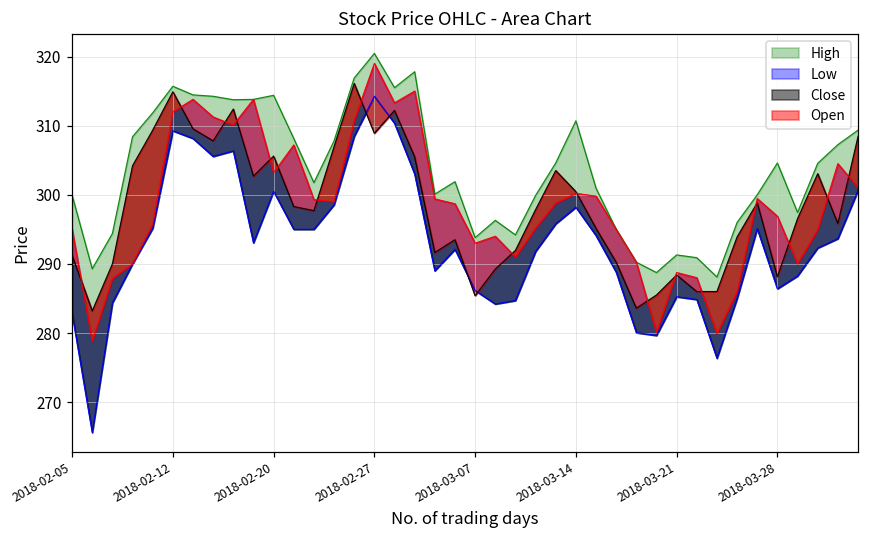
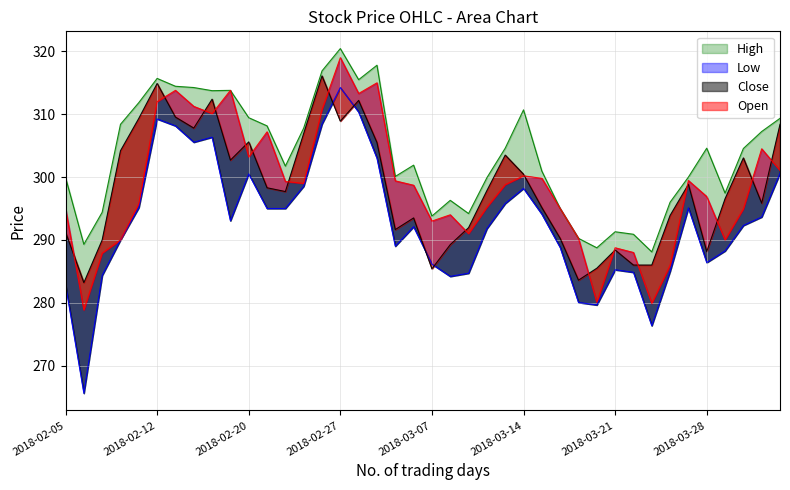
  {
    "High": {
      "2018-02-05": 300,
      "2018-02-12": 316,
-     "2018-02-20": 314,
+     "2018-02-20": 309,
      "2018-02-27": 320,
      "2018-03-07": 294,
      "2018-03-14": 311,
      "2018-03-21": 291,
      "2018-03-28": 305
    }
  }
